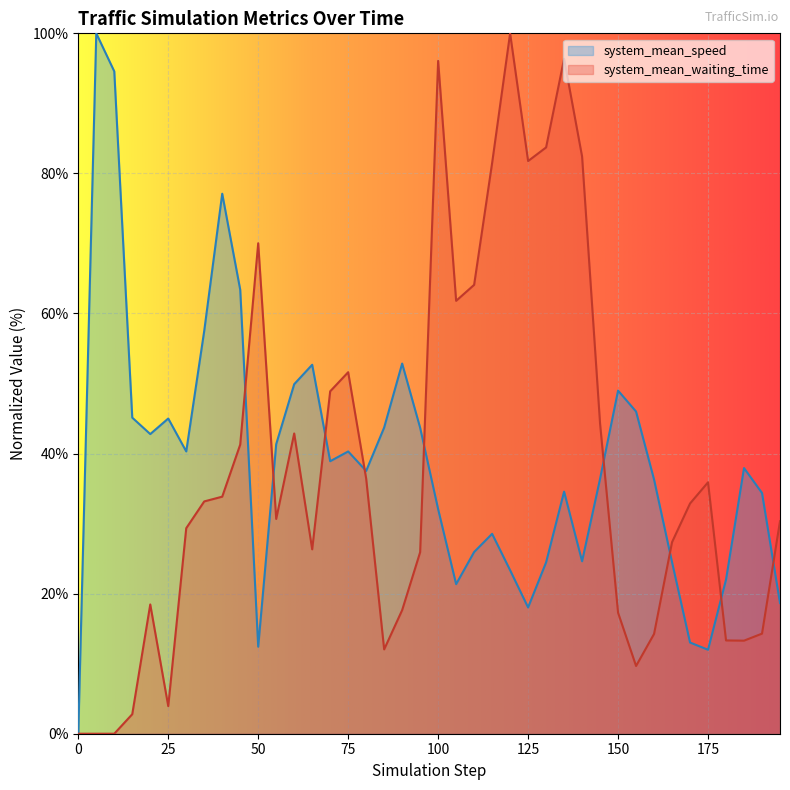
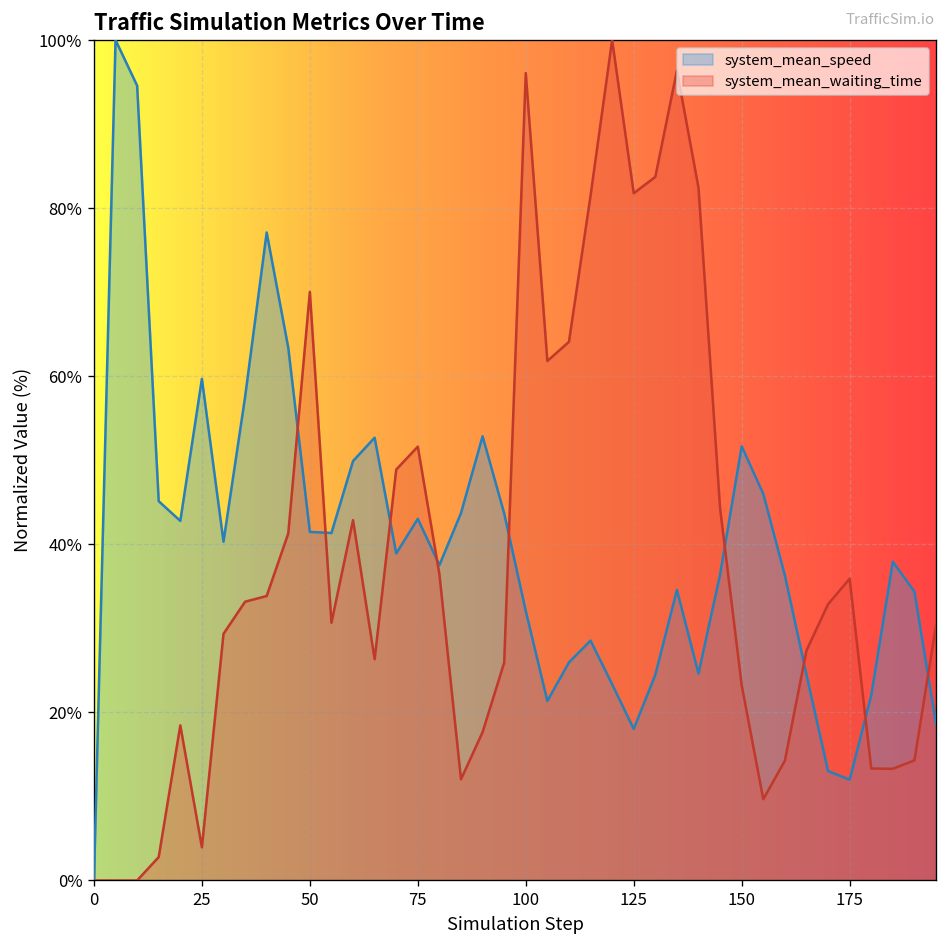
  {
    "system_mean_speed": {
-     "25": "45%",
-     "50": "12%",
-     "75": "40%",
+     "25": "60%",
+     "50": "41%",
+     "75": "43%",
      "100": "32%",
      "125": "18%",
-     "150": "49%",
+     "150": "52%",
      "175": "12%"
    },
    "system_mean_waiting_time": {
      "25": "4%",
      "50": "70%",
      "75": "52%",
      "100": "96%",
      "125": "82%",
-     "150": "17%",
+     "150": "23%",
      "175": "36%"
    }
  }
